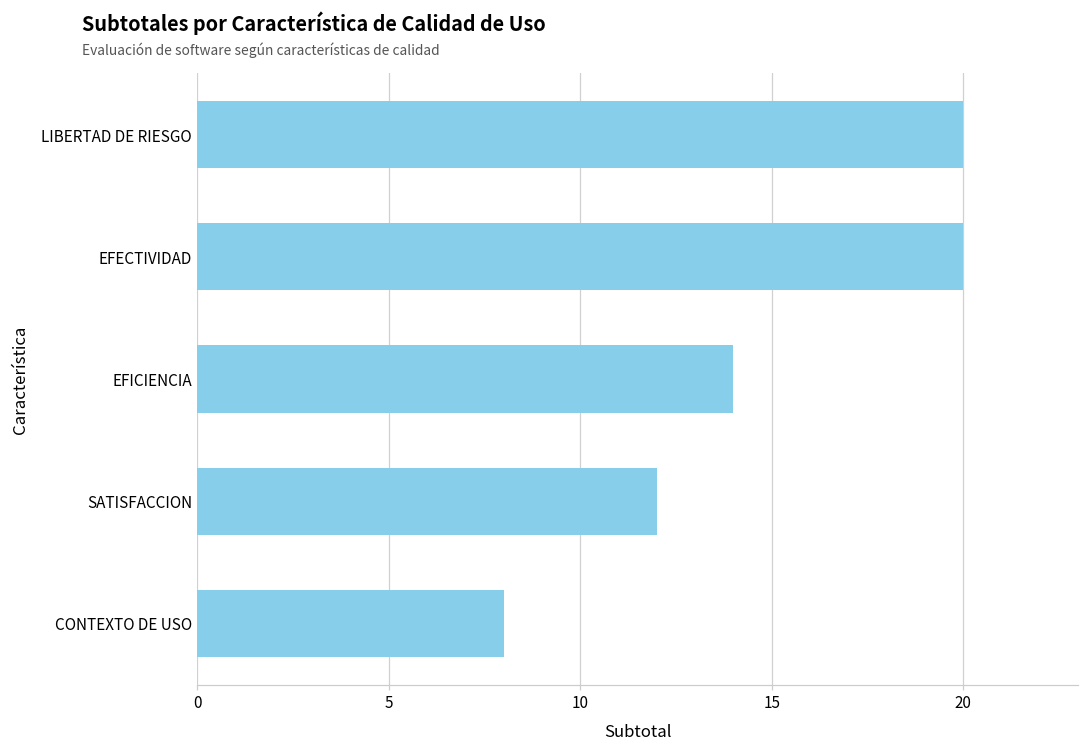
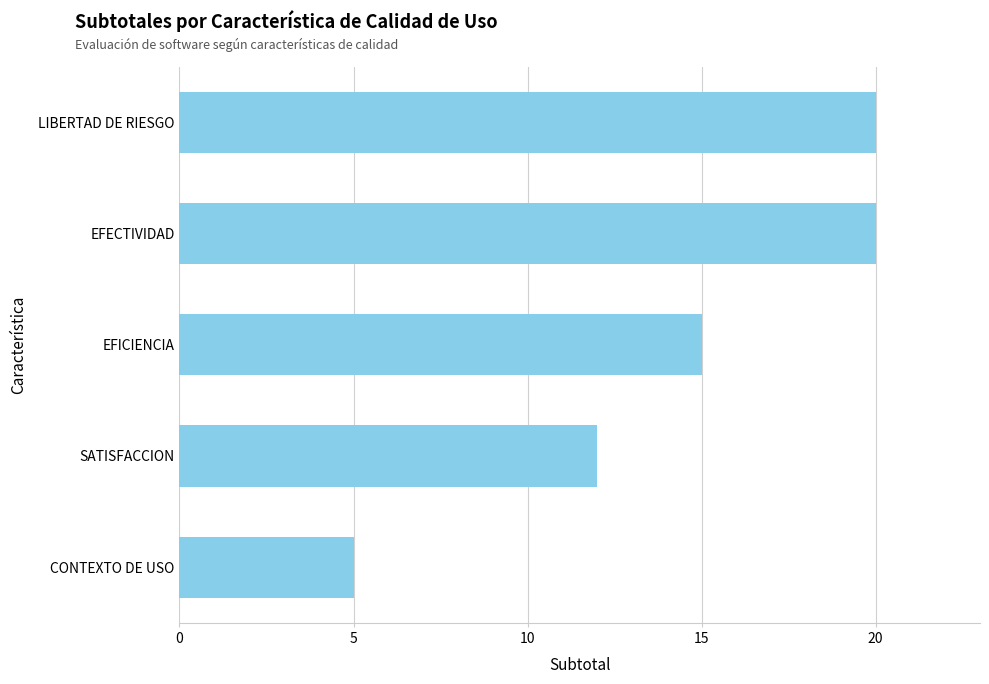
  {
    "LIBERTAD DE RIESGO": 20,
    "EFECTIVIDAD": 20,
-   "EFICIENCIA": 14,
+   "EFICIENCIA": 15,
    "SATISFACCION": 12,
-   "CONTEXTO DE USO": 8
+   "CONTEXTO DE USO": 5
  }
